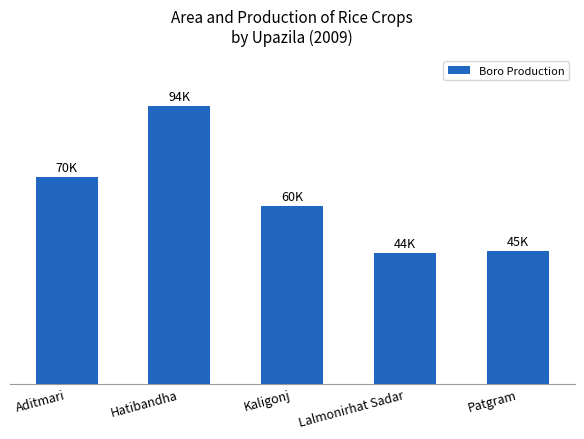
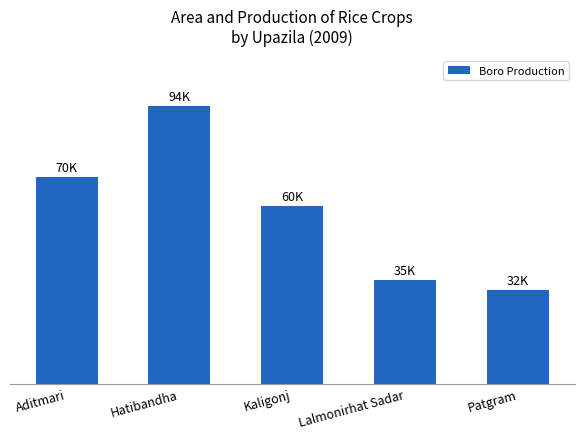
  {
    "Aditmari": "70K",
    "Hatibandha": "94K",
    "Kaligonj": "60K",
-   "Lalmonirhat Sadar": "44K",
-   "Patgram": "45K"
+   "Lalmonirhat Sadar": "35K",
+   "Patgram": "32K"
  }
